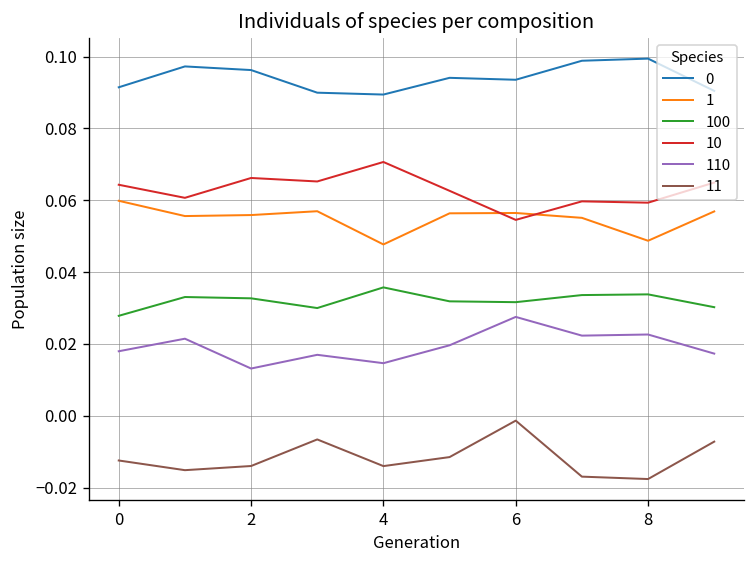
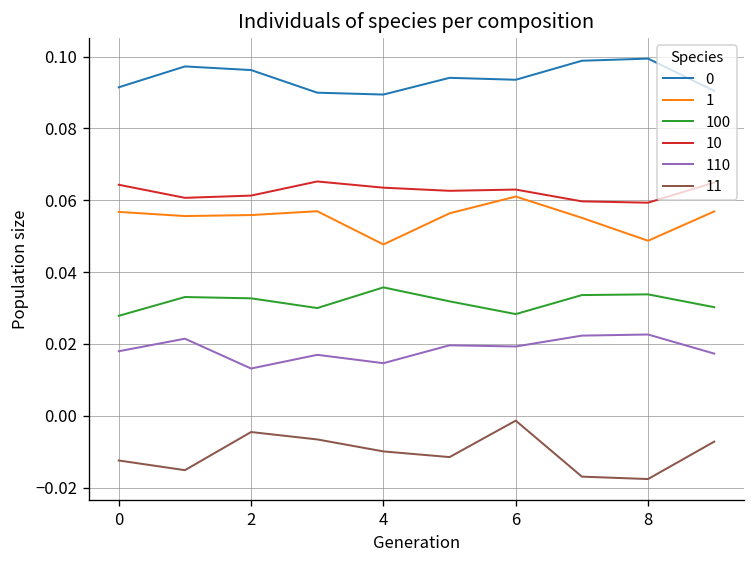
  {
    "0": {
      "0": 0.091,
      "2": 0.096,
      "4": 0.089,
      "6": 0.094,
      "8": 0.099
    },
    "1": {
-     "0": 0.060,
+     "0": 0.057,
      "2": 0.056,
      "4": 0.048,
-     "6": 0.056,
+     "6": 0.061,
      "8": 0.049
    },
    "100": {
      "0": 0.028,
      "2": 0.033,
      "4": 0.036,
-     "6": 0.032,
+     "6": 0.028,
      "8": 0.034
    },
    "10": {
      "0": 0.064,
-     "2": 0.066,
-     "4": 0.071,
-     "6": 0.055,
+     "2": 0.061,
+     "4": 0.064,
+     "6": 0.063,
      "8": 0.059
    },
    "110": {
      "0": 0.018,
      "2": 0.013,
      "4": 0.015,
-     "6": 0.028,
+     "6": 0.019,
      "8": 0.023
    },
    "11": {
      "0": -0.012,
-     "2": -0.014,
-     "4": -0.014,
+     "2": -0.005,
+     "4": -0.010,
      "6": -0.001,
      "8": -0.018
    }
  }
